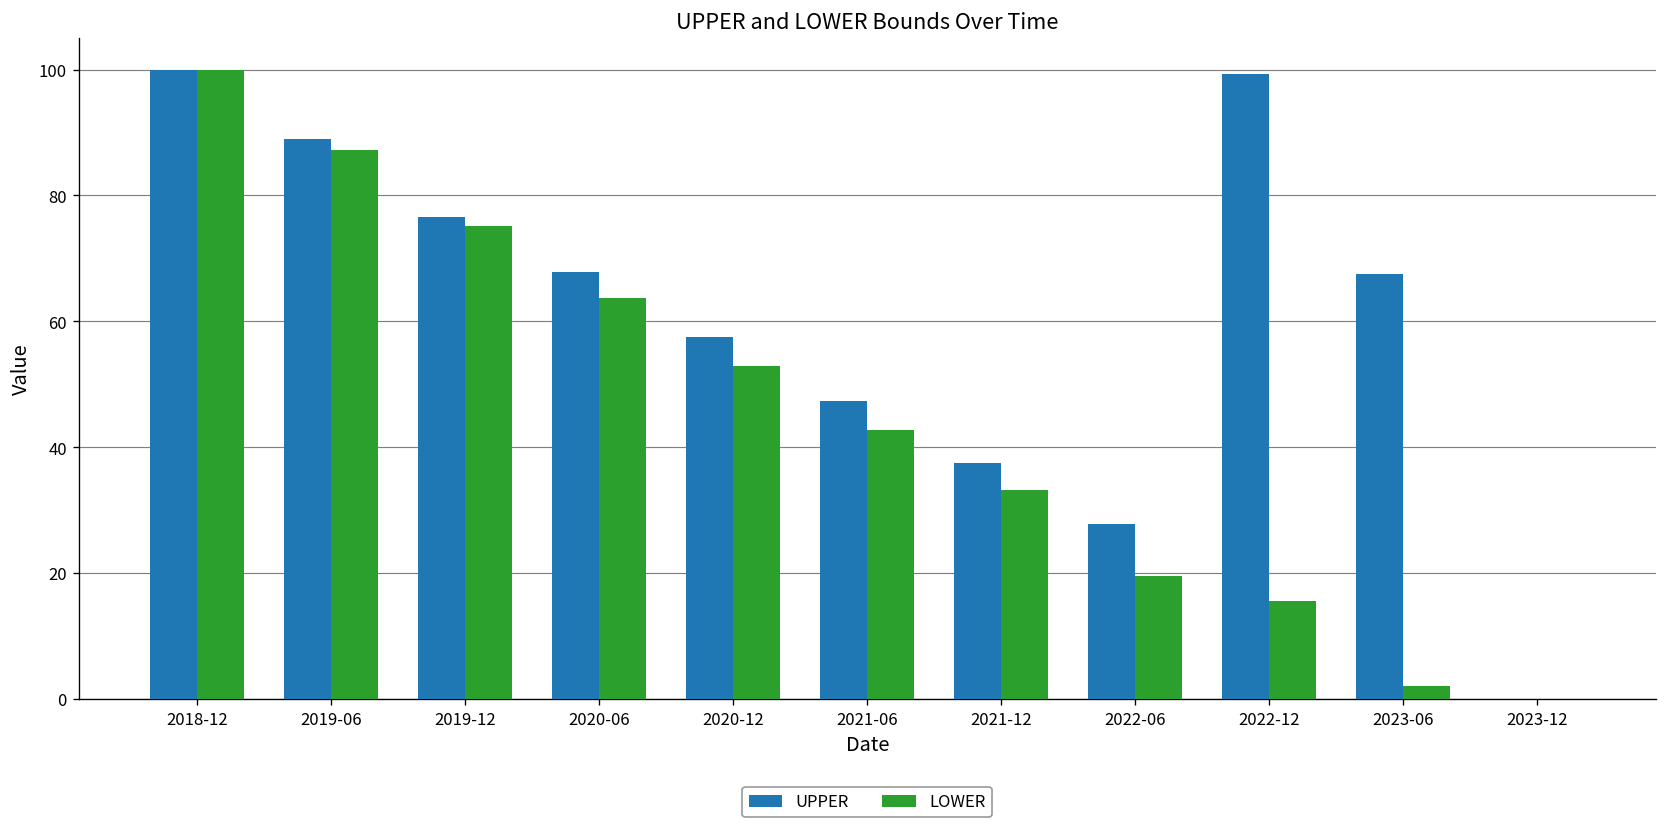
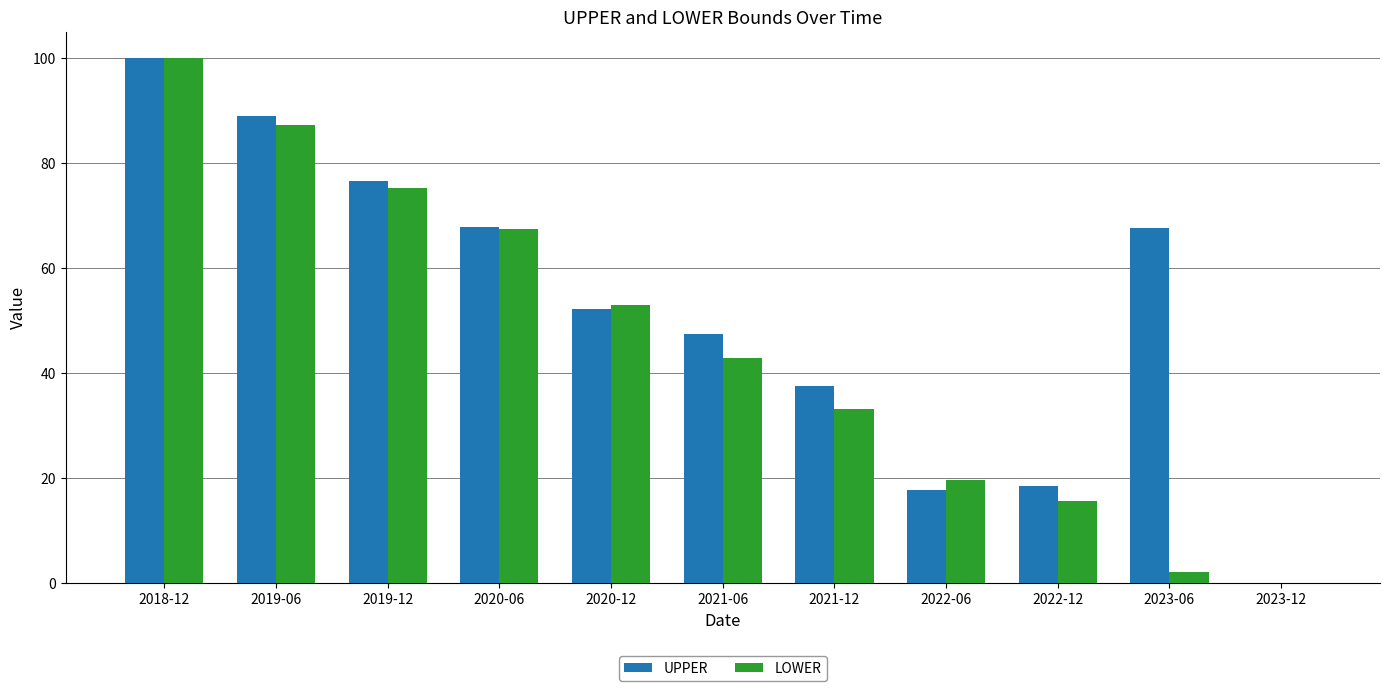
  {
    "UPPER": {
      "2018-12": 100,
      "2019-06": 89,
      "2019-12": 77,
      "2020-06": 68,
-     "2020-12": 57,
+     "2020-12": 52,
      "2021-06": 47,
      "2021-12": 38,
-     "2022-06": 28,
-     "2022-12": 99,
+     "2022-06": 18,
+     "2022-12": 18,
      "2023-06": 68,
      "2023-12": 0
    },
    "LOWER": {
      "2018-12": 100,
      "2019-06": 87,
      "2019-12": 75,
-     "2020-06": 64,
+     "2020-06": 67,
      "2020-12": 53,
      "2021-06": 43,
      "2021-12": 33,
      "2022-06": 20,
      "2022-12": 16,
      "2023-06": 2,
      "2023-12": 0
    }
  }
